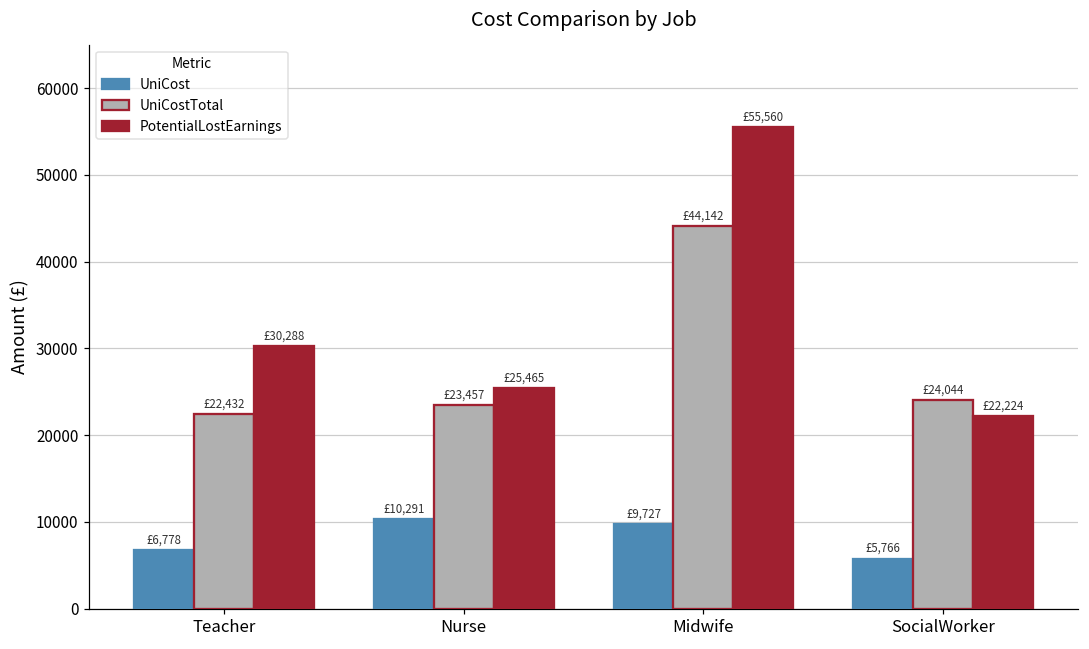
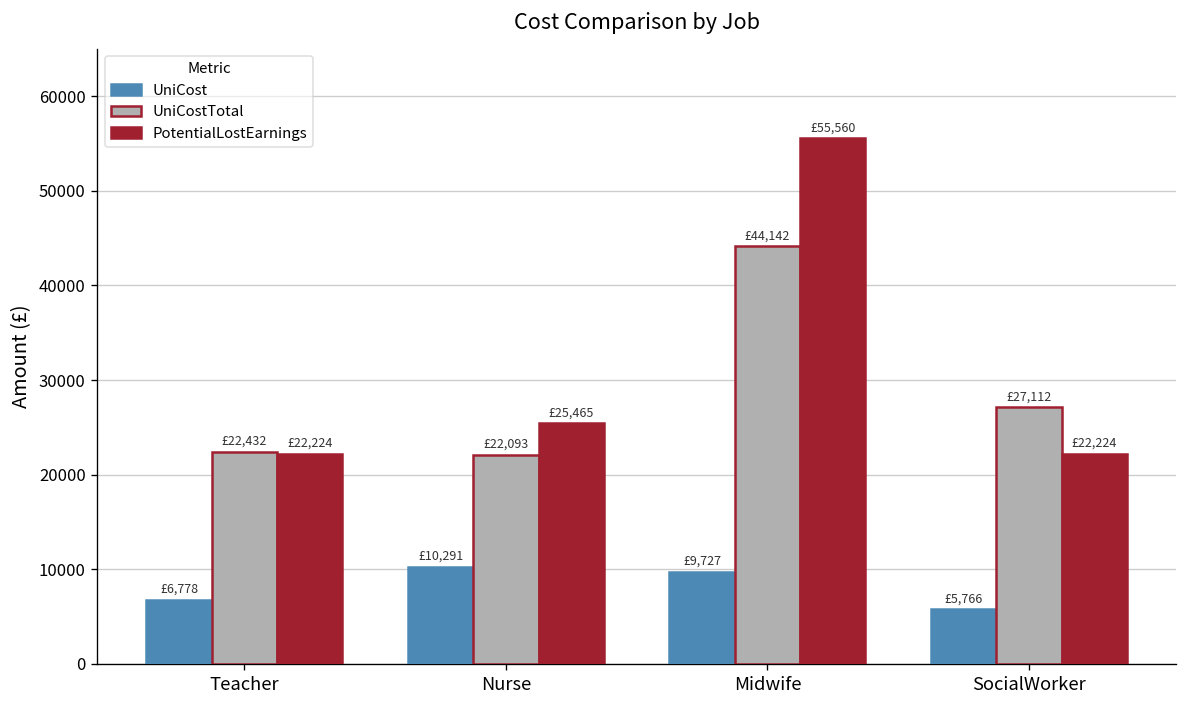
  {
    "UniCost": {
      "Teacher": "£6,778",
      "Nurse": "£10,291",
      "Midwife": "£9,727",
      "SocialWorker": "£5,766"
    },
    "UniCostTotal": {
      "Teacher": "£22,432",
-     "Nurse": "£23,457",
+     "Nurse": "£22,093",
      "Midwife": "£44,142",
-     "SocialWorker": "£24,044"
+     "SocialWorker": "£27,112"
    },
    "PotentialLostEarnings": {
-     "Teacher": "£30,288",
+     "Teacher": "£22,224",
      "Nurse": "£25,465",
      "Midwife": "£55,560",
      "SocialWorker": "£22,224"
    }
  }
